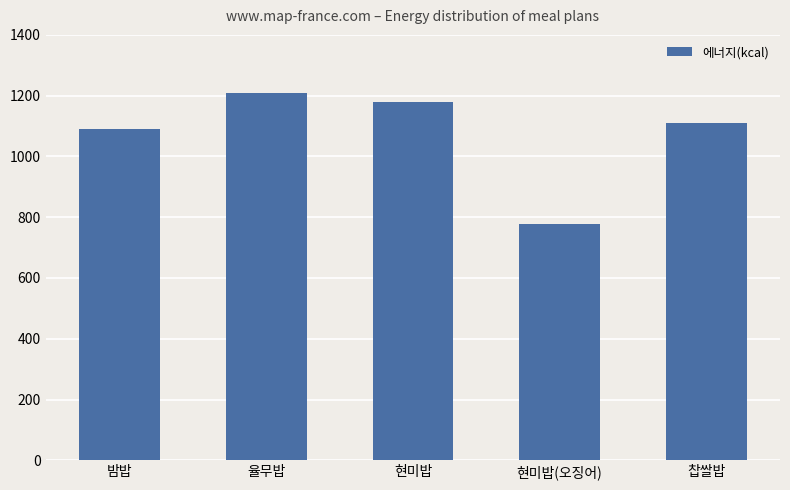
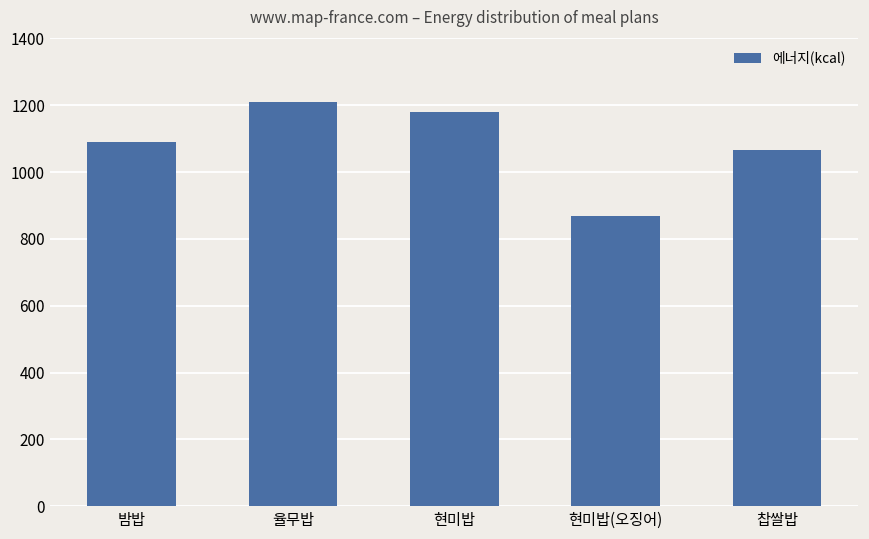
  {
    "밤밥": 1090,
    "율무밥": 1210,
    "현미밥": 1180,
-   "현미밥(오징어)": 780,
-   "찹쌀밥": 1110
+   "현미밥(오징어)": 870,
+   "찹쌀밥": 1070
  }
